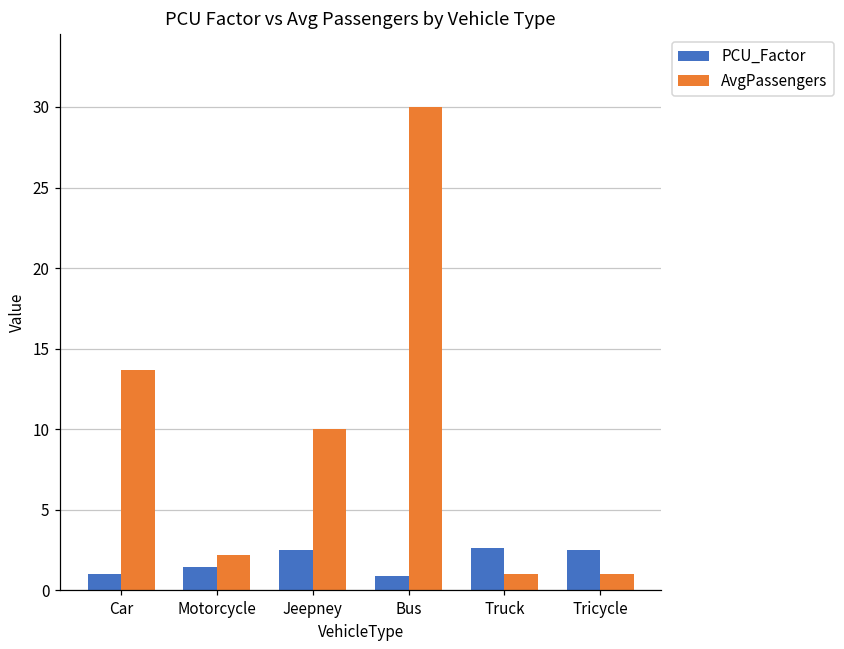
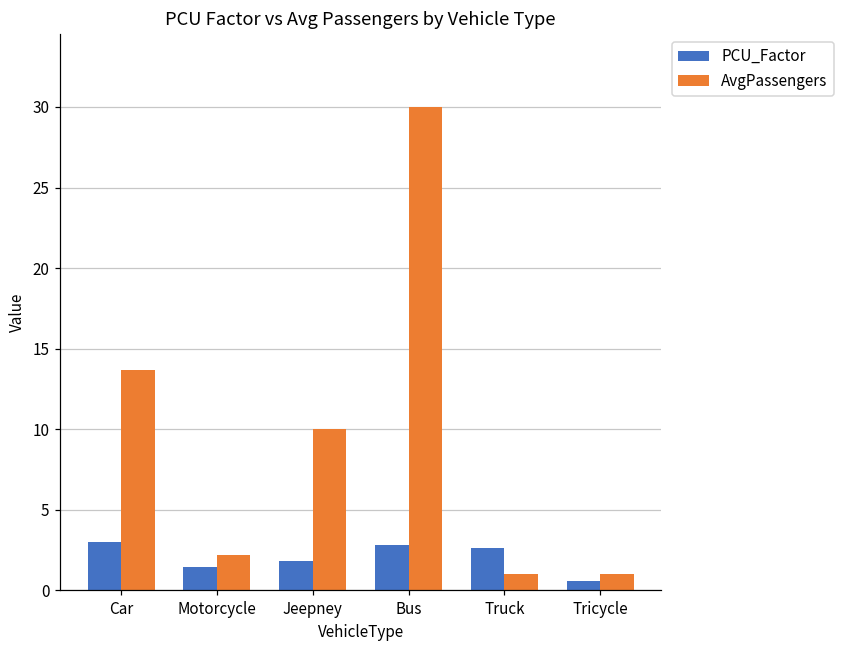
  {
    "PCU_Factor": {
-     "Car": 1,
+     "Car": 3,
      "Motorcycle": 1.4,
-     "Jeepney": 2.5,
-     "Bus": 0.9,
+     "Jeepney": 1.8,
+     "Bus": 2.8,
      "Truck": 2.6,
-     "Tricycle": 2.5
+     "Tricycle": 0.6
    },
    "AvgPassengers": {
      "Car": 13.7,
      "Motorcycle": 2.2,
      "Jeepney": 10.0,
      "Bus": 30.0,
      "Truck": 1.0,
      "Tricycle": 1.0
    }
  }
